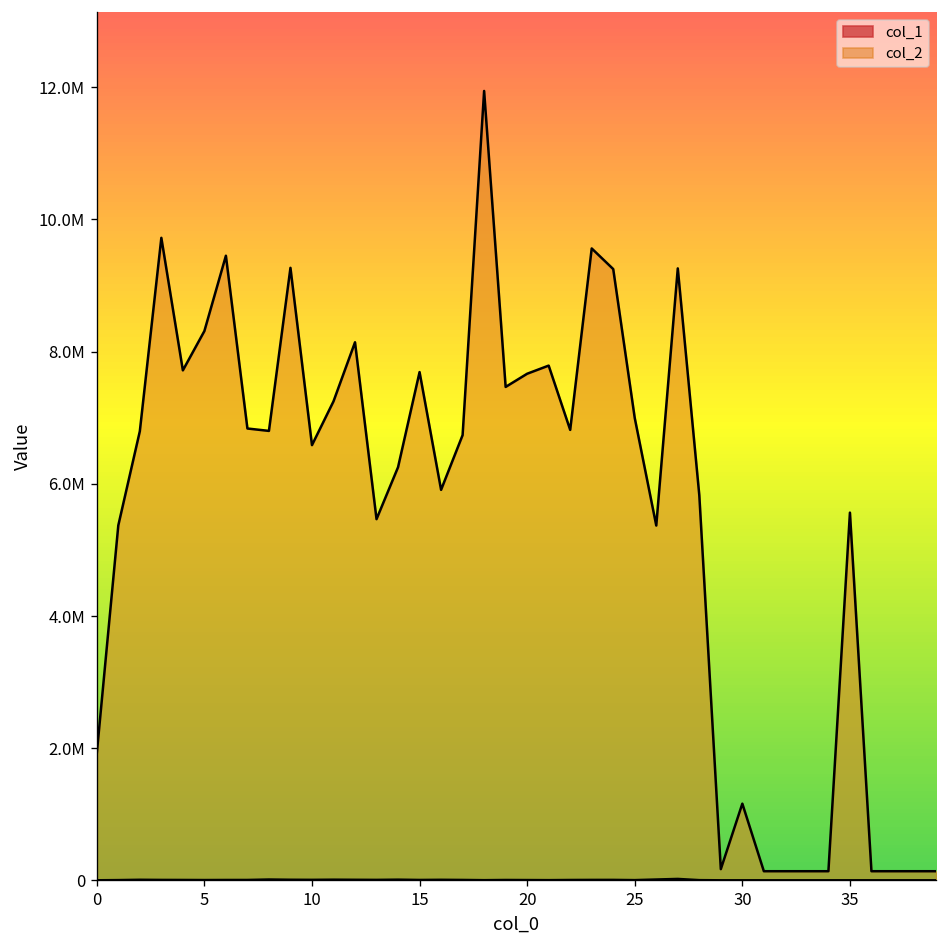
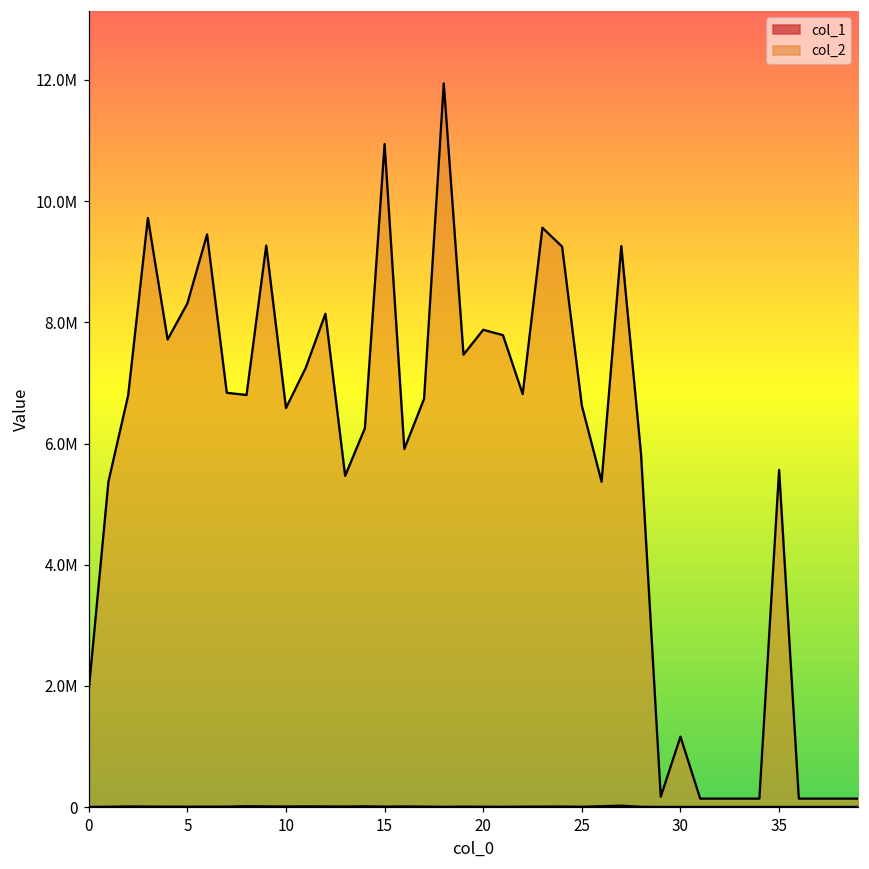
  {
    "col_1": {
      "0": 0,
      "5": 0,
      "10": 0,
      "15": 0,
      "20": 0,
      "25": 0,
      "30": 0,
      "35": 0
    },
    "col_2": {
      "0": 1900000,
      "5": 8300000,
      "10": 6600000,
-     "15": 7700000,
-     "20": 7700000,
-     "25": 7000000,
+     "15": 10900000,
+     "20": 7900000,
+     "25": 6600000,
      "30": 1200000,
      "35": 5600000
    }
  }
